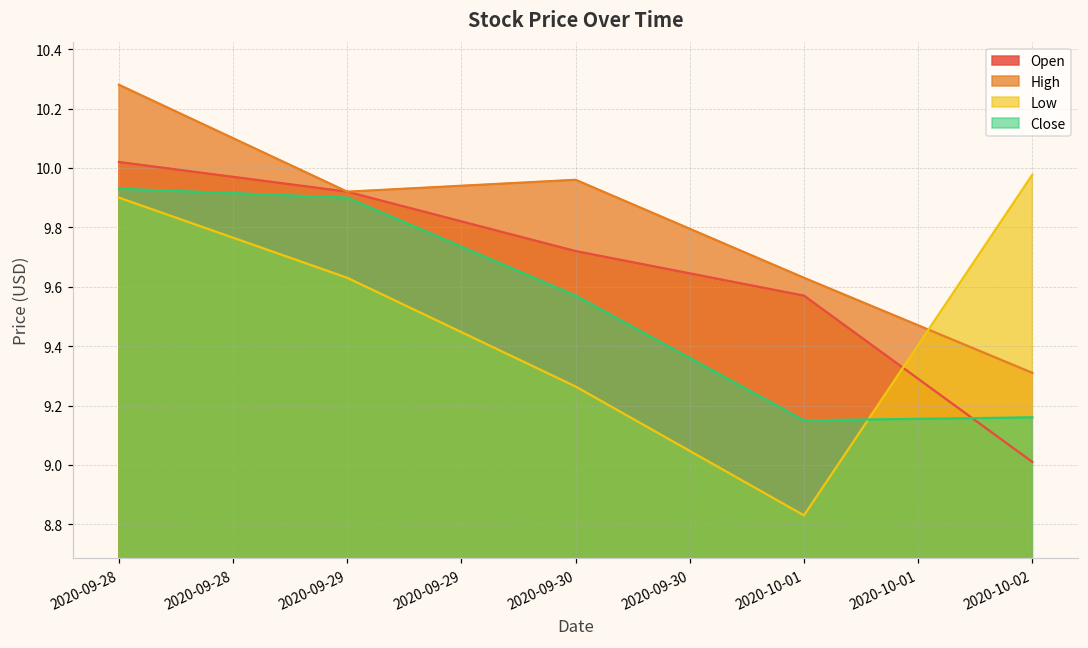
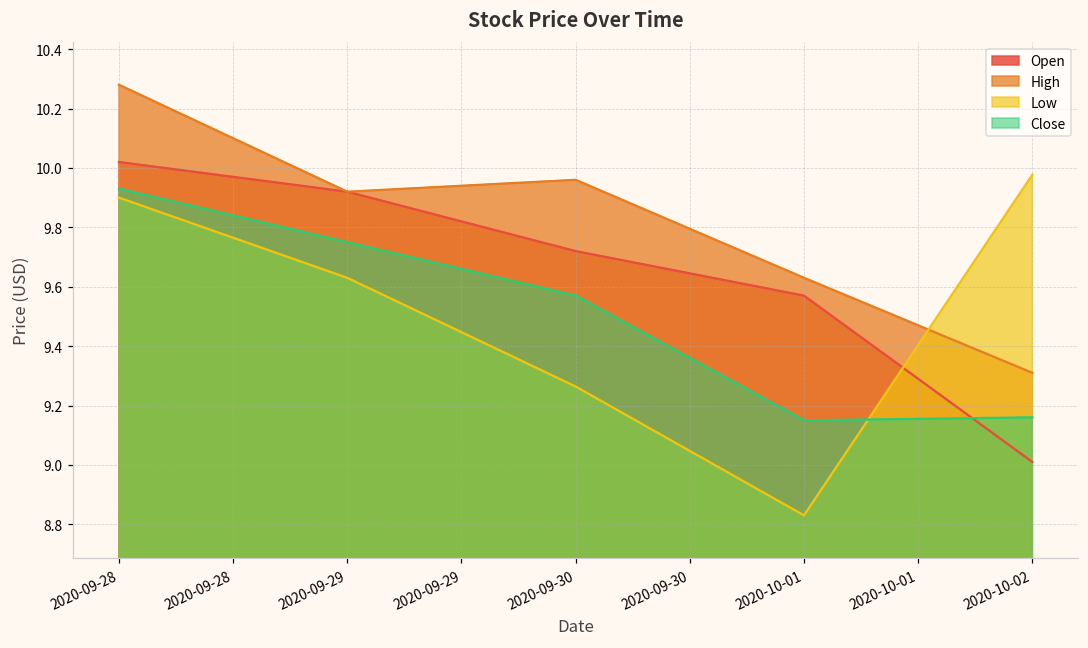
  {
    "Low": {
      "2020-09-28": 9.90,
      "2020-09-29": 9.63,
      "2020-09-30": 9.26,
      "2020-10-01": 8.83,
      "2020-10-02": 9.98
    },
    "Close": {
      "2020-09-28": 9.93,
-     "2020-09-29": 9.90,
+     "2020-09-29": 9.75,
      "2020-09-30": 9.57,
      "2020-10-01": 9.15,
      "2020-10-02": 9.16
    }
  }
